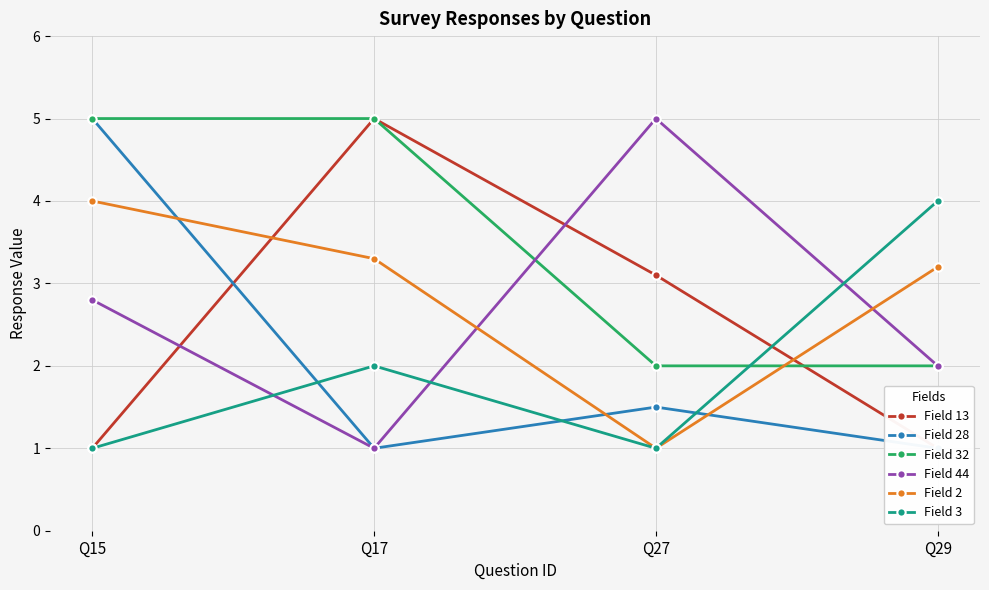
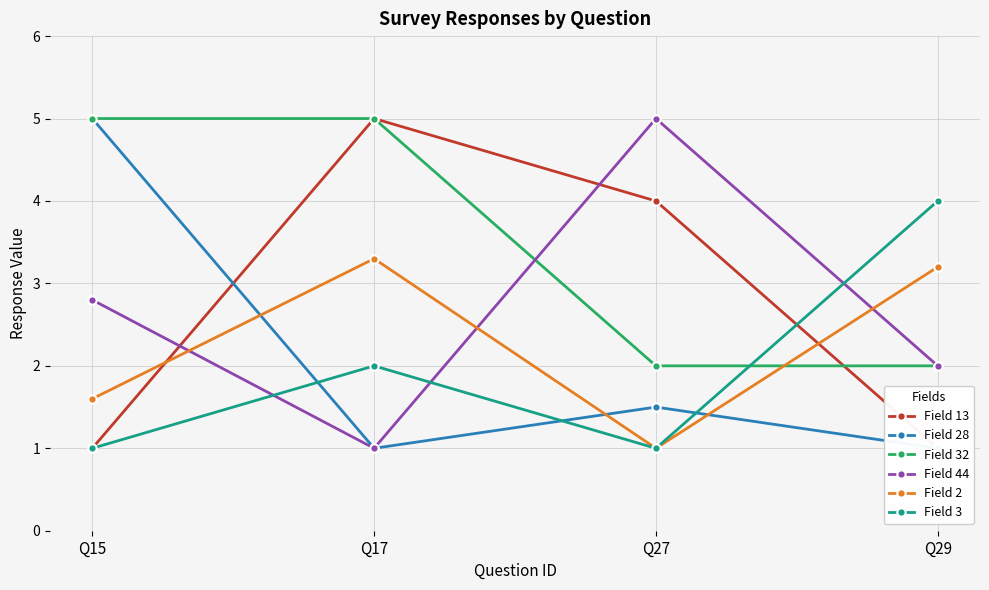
  {
    "Field 13": {
-     "Q27": 3.1
+     "Q27": 4.0
    },
    "Field 28": {
      "Q27": 1.5
    },
    "Field 44": {
      "Q15": 2.8,
      "Q27": 5.0
    },
    "Field 2": {
-     "Q15": 4.0,
+     "Q15": 1.6,
      "Q17": 3.3,
      "Q29": 3.2
    }
  }
